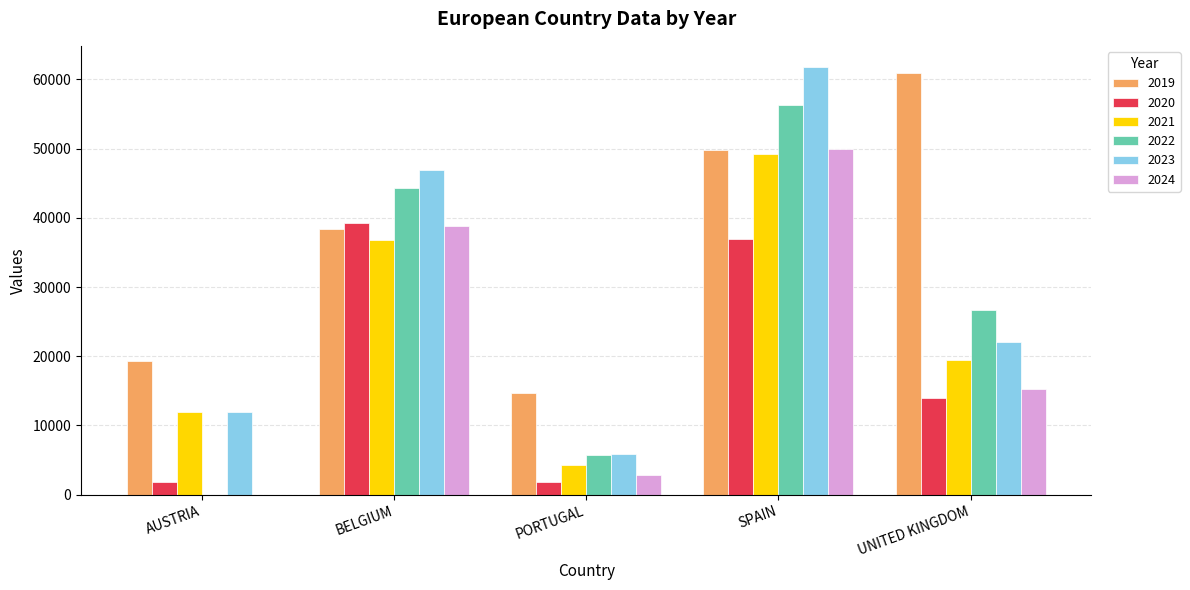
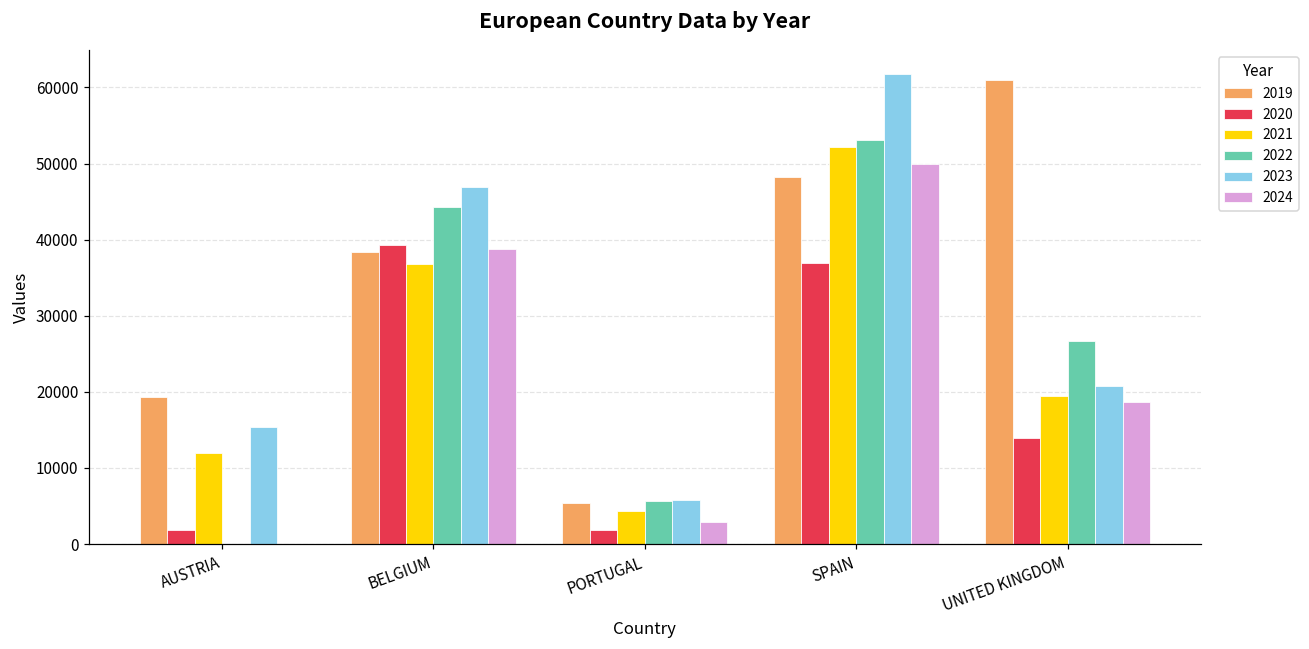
  {
    "2019": {
      "AUSTRIA": 19000,
      "BELGIUM": 38000,
-     "PORTUGAL": 15000,
-     "SPAIN": 50000,
+     "PORTUGAL": 5000,
+     "SPAIN": 48000,
      "UNITED KINGDOM": 61000
    },
    "2020": {
      "AUSTRIA": 2000,
      "BELGIUM": 39000,
      "PORTUGAL": 2000,
      "SPAIN": 37000,
      "UNITED KINGDOM": 14000
    },
    "2021": {
      "AUSTRIA": 12000,
      "BELGIUM": 37000,
      "PORTUGAL": 4000,
-     "SPAIN": 49000,
+     "SPAIN": 52000,
      "UNITED KINGDOM": 19000
    },
    "2022": {
      "AUSTRIA": 0,
      "BELGIUM": 44000,
      "PORTUGAL": 6000,
-     "SPAIN": 56000,
+     "SPAIN": 53000,
      "UNITED KINGDOM": 27000
    },
    "2023": {
-     "AUSTRIA": 12000,
+     "AUSTRIA": 15000,
      "BELGIUM": 47000,
      "PORTUGAL": 6000,
      "SPAIN": 62000,
-     "UNITED KINGDOM": 22000
+     "UNITED KINGDOM": 21000
    },
    "2024": {
      "AUSTRIA": 0,
      "BELGIUM": 39000,
      "PORTUGAL": 3000,
      "SPAIN": 50000,
-     "UNITED KINGDOM": 15000
+     "UNITED KINGDOM": 19000
    }
  }
